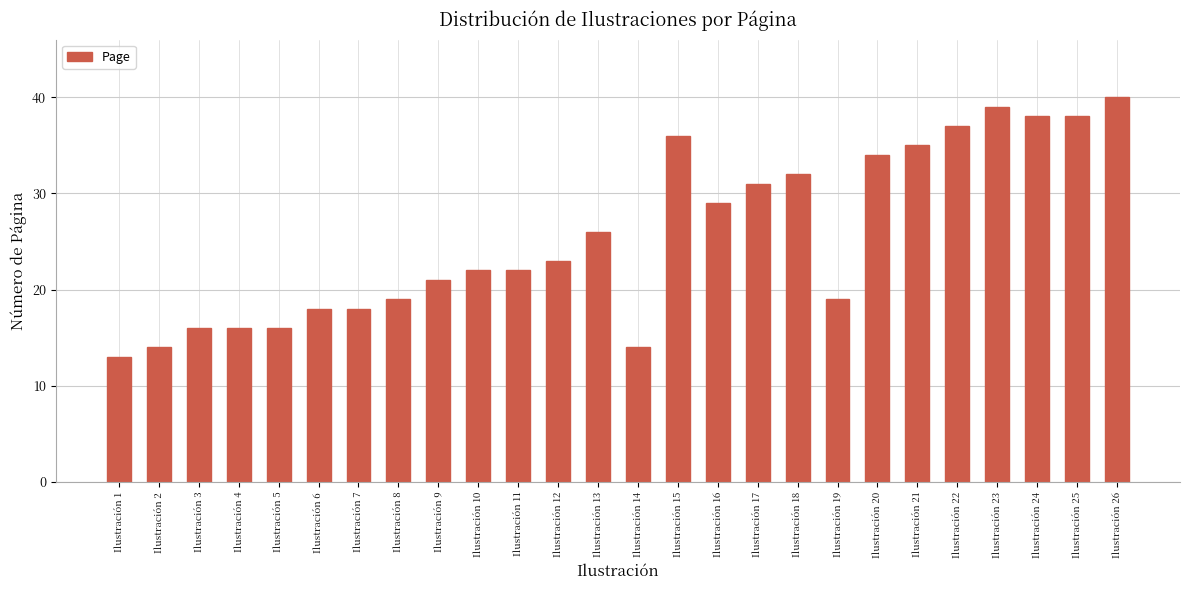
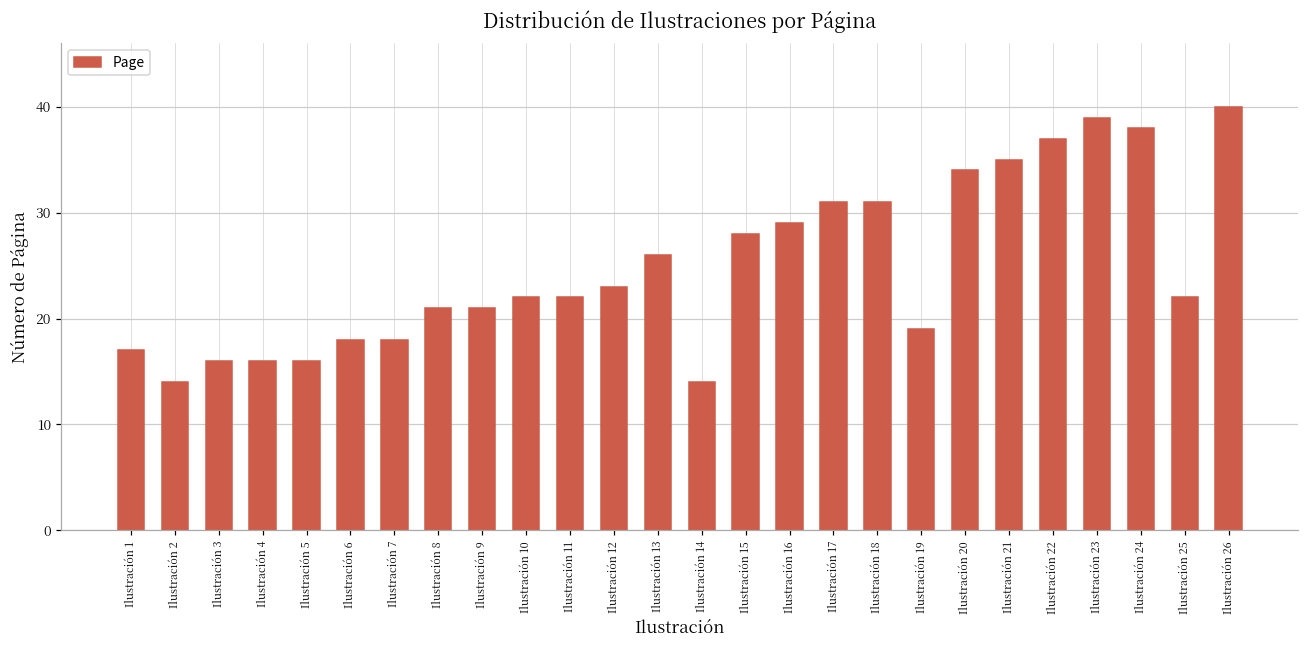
  {
-   "Ilustración 1": 13,
+   "Ilustración 1": 17,
    "Ilustración 2": 14,
    "Ilustración 3": 16,
    "Ilustración 4": 16,
    "Ilustración 5": 16,
    "Ilustración 6": 18,
    "Ilustración 7": 18,
-   "Ilustración 8": 19,
+   "Ilustración 8": 21,
    "Ilustración 9": 21,
    "Ilustración 10": 22,
    "Ilustración 11": 22,
    "Ilustración 12": 23,
    "Ilustración 13": 26,
    "Ilustración 14": 14,
-   "Ilustración 15": 36,
+   "Ilustración 15": 28,
    "Ilustración 16": 29,
    "Ilustración 17": 31,
-   "Ilustración 18": 32,
+   "Ilustración 18": 31,
    "Ilustración 19": 19,
    "Ilustración 20": 34,
    "Ilustración 21": 35,
    "Ilustración 22": 37,
    "Ilustración 23": 39,
    "Ilustración 24": 38,
-   "Ilustración 25": 38,
+   "Ilustración 25": 22,
    "Ilustración 26": 40
  }
